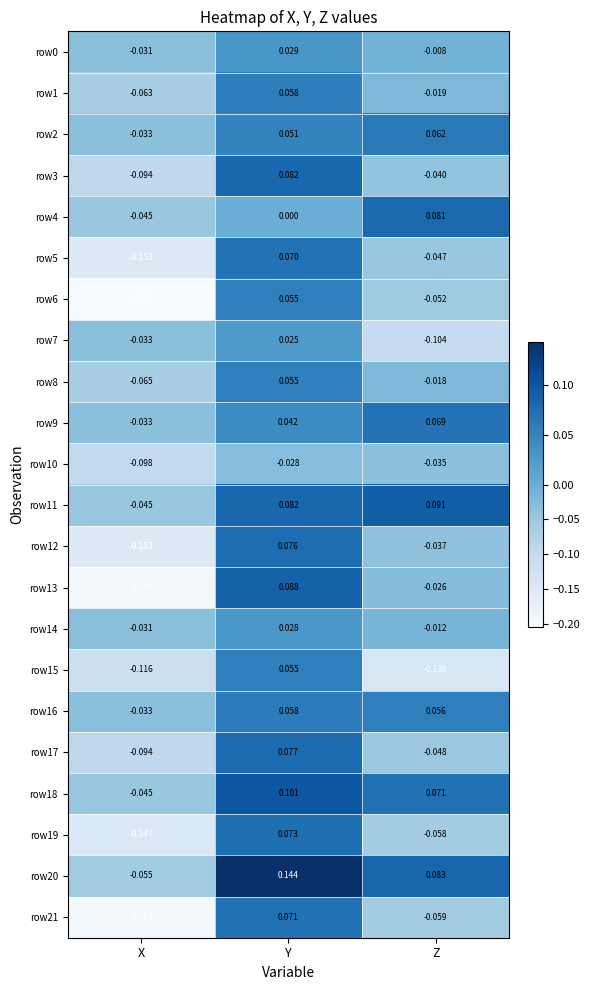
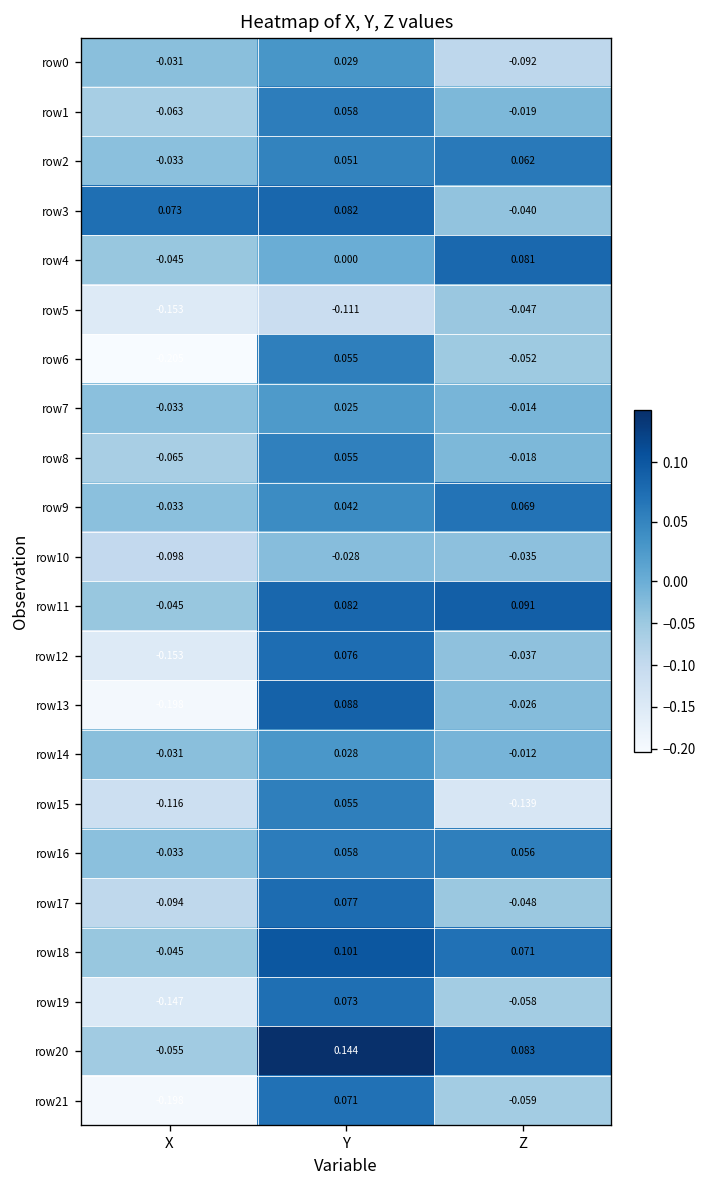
  {
    "row0": {
      "X": -0.031,
      "Y": 0.029,
-     "Z": -0.008
+     "Z": -0.092
    },
    "row1": {
      "X": -0.063,
      "Y": 0.058,
      "Z": -0.019
    },
    "row2": {
      "X": -0.033,
      "Y": 0.051,
      "Z": 0.062
    },
    "row3": {
-     "X": -0.094,
+     "X": 0.073,
      "Y": 0.082,
      "Z": -0.040
    },
    "row4": {
      "X": -0.045,
      "Y": 0.000,
      "Z": 0.081
    },
    "row5": {
-     "Y": 0.070,
+     "Y": -0.111,
      "Z": -0.047
    },
    "row6": {
      "Y": 0.055,
      "Z": -0.052
    },
    "row7": {
      "X": -0.033,
      "Y": 0.025,
-     "Z": -0.104
+     "Z": -0.014
    },
    "row8": {
      "X": -0.065,
      "Y": 0.055,
      "Z": -0.018
    },
    "row9": {
      "X": -0.033,
      "Y": 0.042,
      "Z": 0.069
    },
    "row10": {
      "X": -0.098,
      "Y": -0.028,
      "Z": -0.035
    },
    "row11": {
      "X": -0.045,
      "Y": 0.082,
      "Z": 0.091
    },
    "row12": {
      "Y": 0.076,
      "Z": -0.037
    },
    "row13": {
      "Y": 0.088,
      "Z": -0.026
    },
    "row14": {
      "X": -0.031,
      "Y": 0.028,
      "Z": -0.012
    },
    "row15": {
      "X": -0.116,
      "Y": 0.055
    },
    "row16": {
      "X": -0.033,
      "Y": 0.058,
      "Z": 0.056
    },
    "row17": {
      "X": -0.094,
      "Y": 0.077,
      "Z": -0.048
    },
    "row18": {
      "X": -0.045,
      "Y": 0.101,
      "Z": 0.071
    },
    "row19": {
      "Y": 0.073,
      "Z": -0.058
    },
    "row20": {
      "X": -0.055,
      "Y": 0.144,
      "Z": 0.083
    },
    "row21": {
      "Y": 0.071,
      "Z": -0.059
    }
  }
